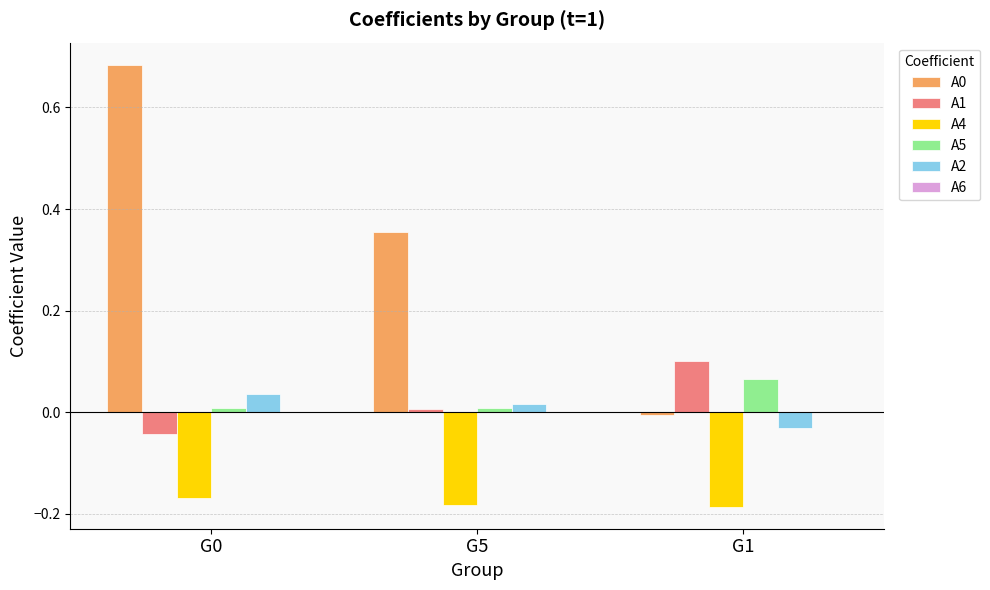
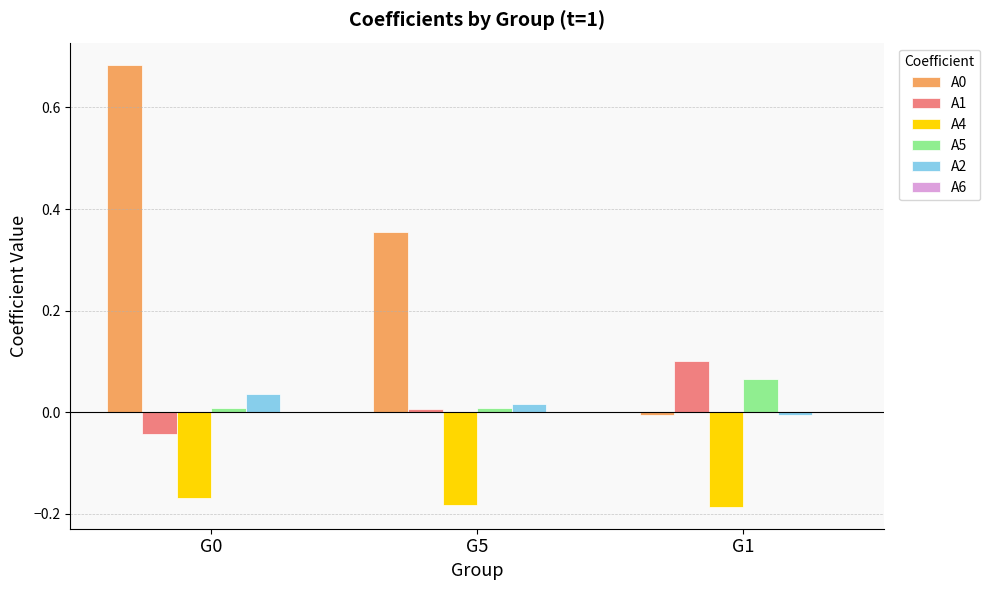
  {
    "A4": {
      "G0": -0.17,
      "G5": -0.18,
      "G1": -0.19
    },
    "A5": {
      "G0": 0.01,
      "G5": 0.01,
      "G1": 0.06
    },
    "A2": {
      "G0": 0.04,
      "G5": 0.02,
-     "G1": -0.03
+     "G1": 0.00
    },
    "A6": {
      "G0": 0.00,
      "G5": 0.00,
      "G1": 0.00
    }
  }
